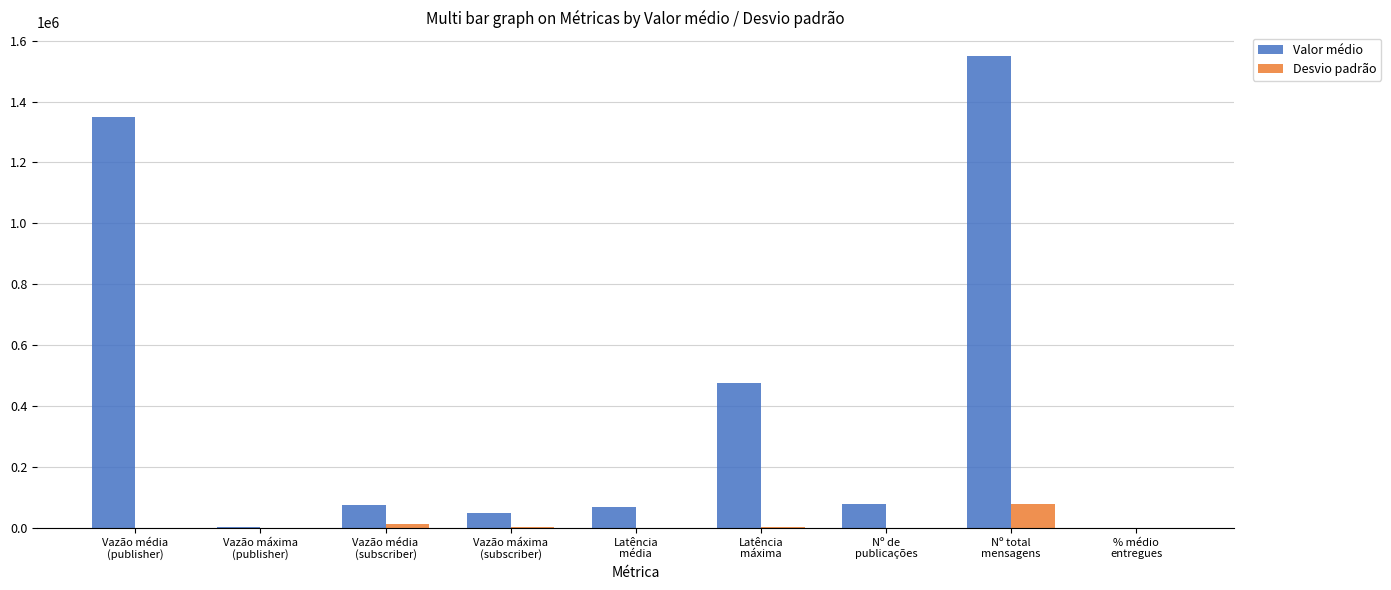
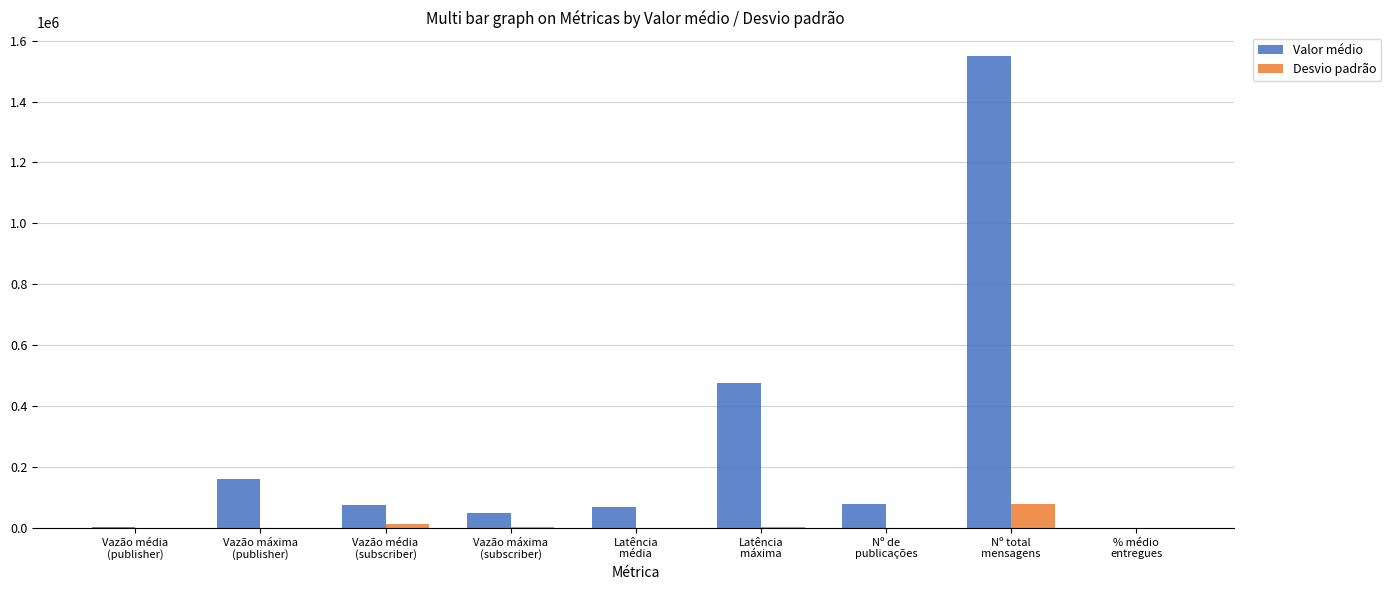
  {
    "Valor médio": {
-     "Vazão média (publisher)": 1350000,
-     "Vazão máxima (publisher)": 0,
+     "Vazão média (publisher)": 0,
+     "Vazão máxima (publisher)": 160000,
      "Vazão média (subscriber)": 80000,
      "Vazão máxima (subscriber)": 50000,
      "Latência média": 70000,
      "Latência máxima": 480000,
      "Nº de publicações": 80000,
      "Nº total mensagens": 1550000
    },
    "Desvio padrão": {
      "Vazão média (subscriber)": 10000,
      "Nº de publicações": 0,
      "Nº total mensagens": 80000
    }
  }
